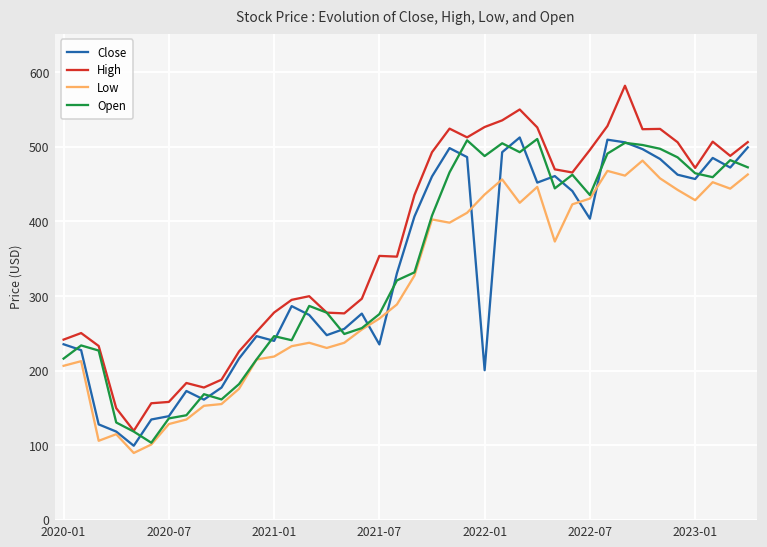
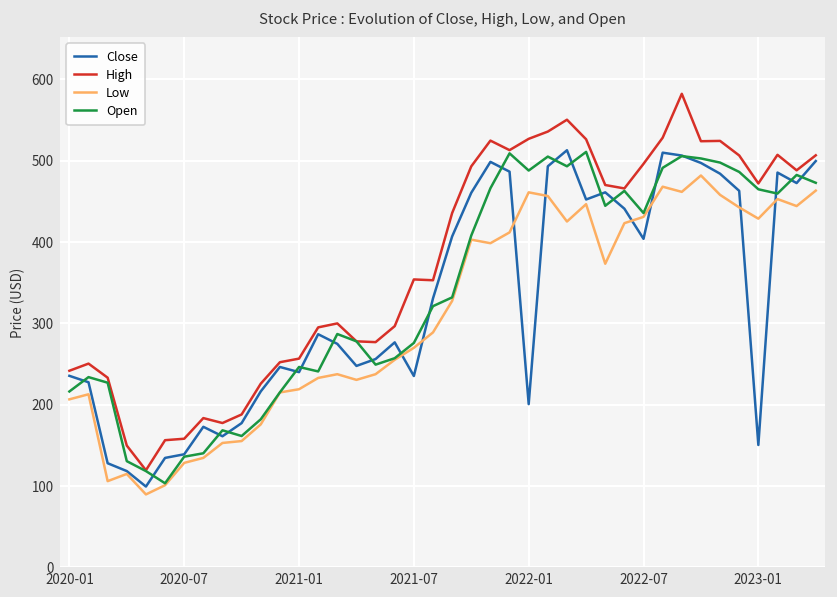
  {
    "Close": {
      "2020-01": 240,
      "2021-01": 240,
      "2021-07": 240,
      "2022-01": 200,
      "2022-07": 400,
-     "2023-01": 460
+     "2023-01": 150
    },
    "High": {
      "2020-01": 240,
      "2020-07": 160,
-     "2021-01": 280,
+     "2021-01": 260,
      "2021-07": 350,
      "2022-01": 530,
      "2022-07": 500,
      "2023-01": 470
    },
    "Low": {
      "2020-01": 210,
      "2020-07": 130,
      "2021-01": 220,
      "2021-07": 270,
-     "2022-01": 440,
+     "2022-01": 460,
      "2022-07": 430,
      "2023-01": 430
    },
    "Open": {
      "2020-01": 220,
      "2021-01": 250,
      "2021-07": 280,
      "2022-01": 490,
      "2022-07": 440,
      "2023-01": 460
    }
  }
